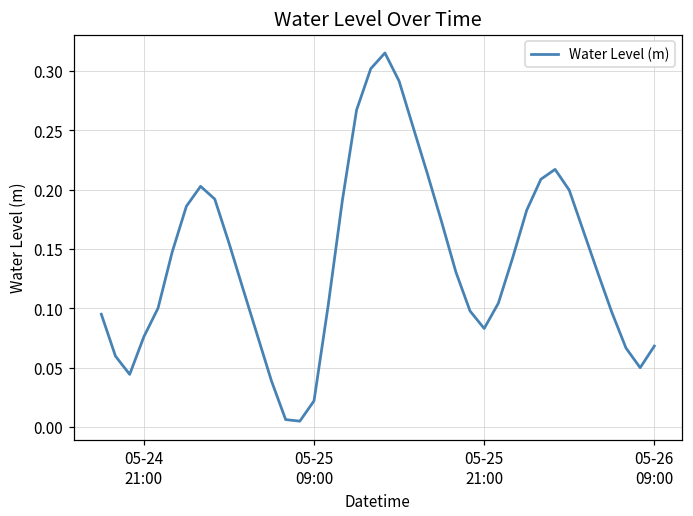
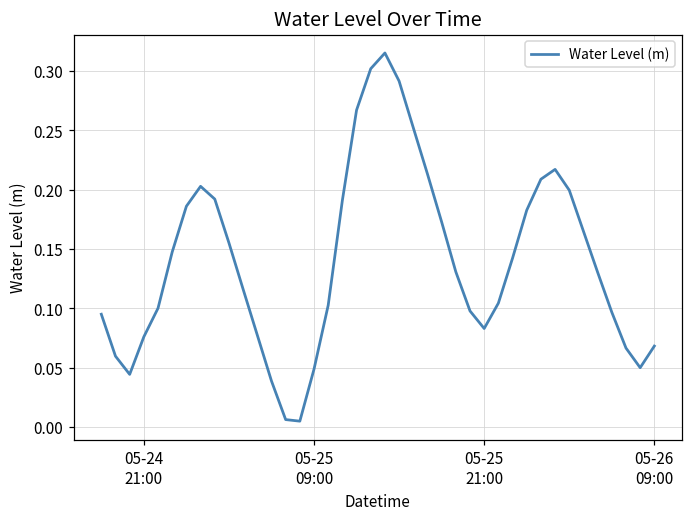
  {
    "05-24 21:00": 0.076,
-   "05-25 09:00": 0.022,
+   "05-25 09:00": 0.049,
    "05-25 21:00": 0.083,
    "05-26 09:00": 0.068
  }
